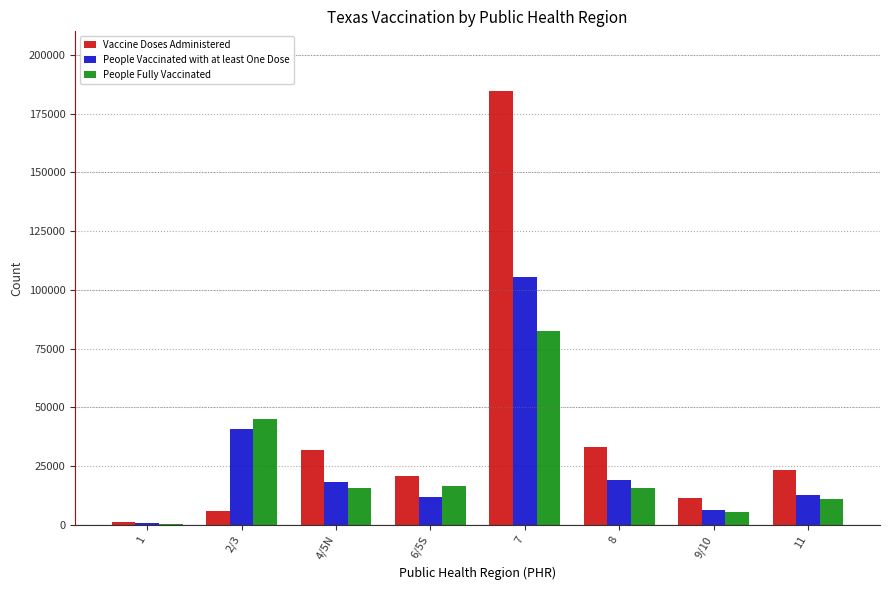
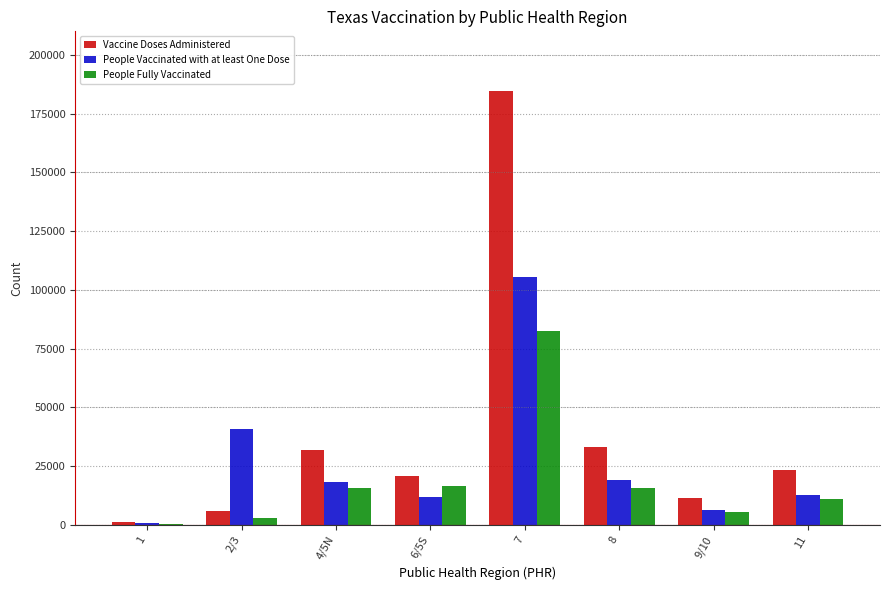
  {
    "Vaccine Doses Administered": {
      "1": 1000,
      "2/3": 6000,
      "4/5N": 32000,
      "6/5S": 21000,
      "7": 185000,
      "8": 33000,
      "9/10": 12000,
      "11": 23000
    },
    "People Vaccinated with at least One Dose": {
      "2/3": 41000,
      "4/5N": 18000,
      "6/5S": 12000,
      "7": 105000,
      "8": 19000,
      "9/10": 6000,
      "11": 13000
    },
    "People Fully Vaccinated": {
-     "2/3": 45000,
+     "2/3": 3000,
      "4/5N": 16000,
      "6/5S": 17000,
      "7": 82000,
      "8": 16000,
      "9/10": 6000,
      "11": 11000
    }
  }
